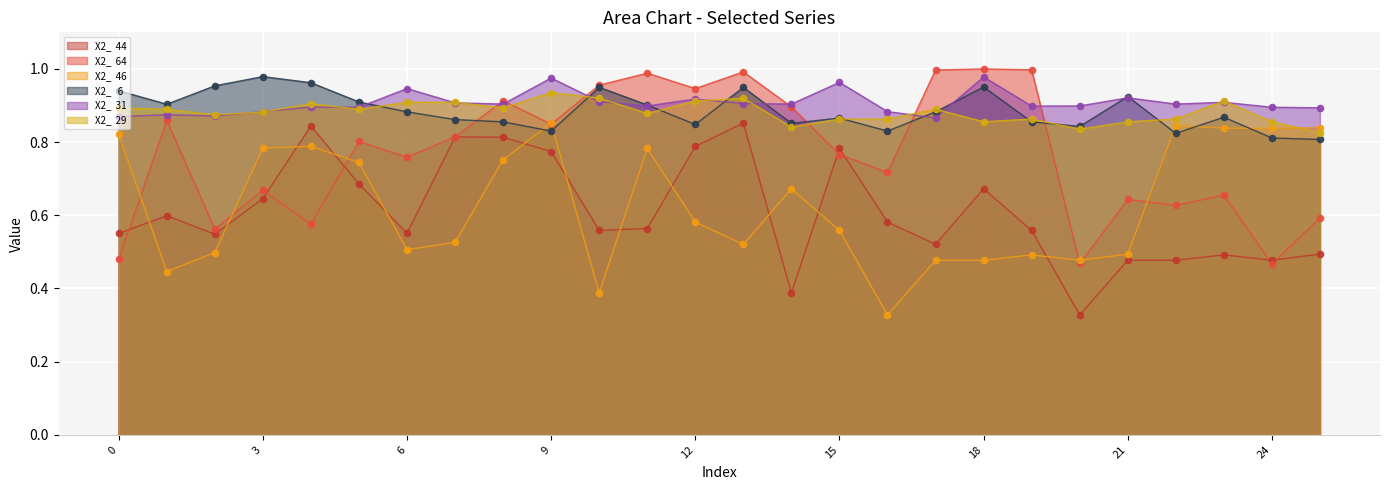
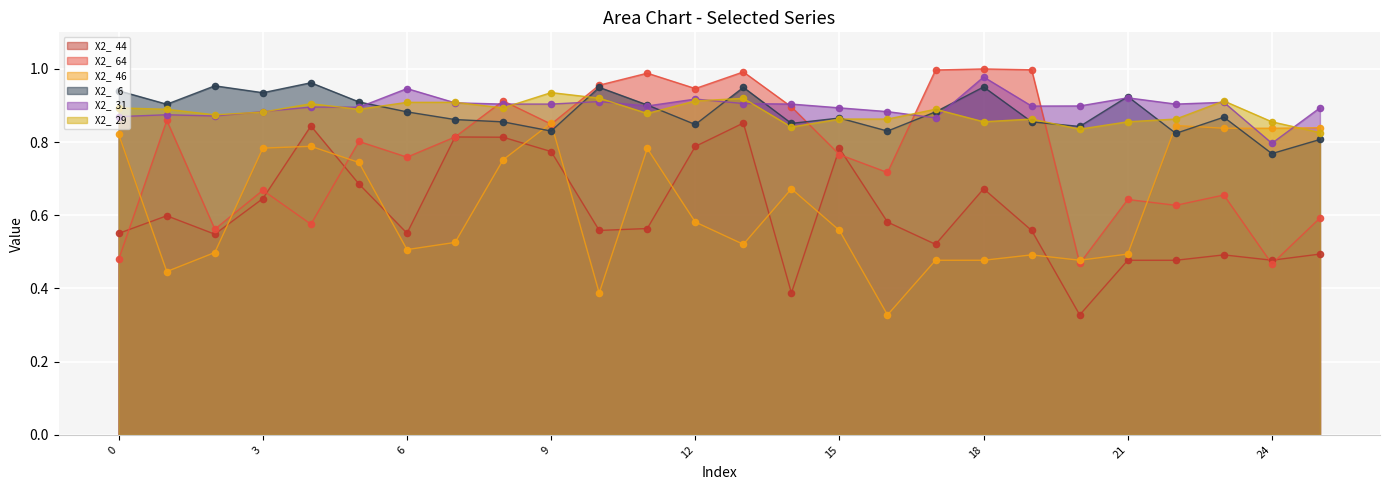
  {
    "X2_ 6": {
-     "3": 0.98,
+     "3": 0.94,
      "6": 0.88,
      "9": 0.83,
      "12": 0.85,
      "18": 0.95,
-     "24": 0.81
+     "24": 0.77
    },
    "X2_ 31": {
      "6": 0.95,
-     "9": 0.98,
-     "15": 0.96,
+     "9": 0.90,
+     "15": 0.89,
      "18": 0.98,
-     "24": 0.90
+     "24": 0.80
    }
  }
